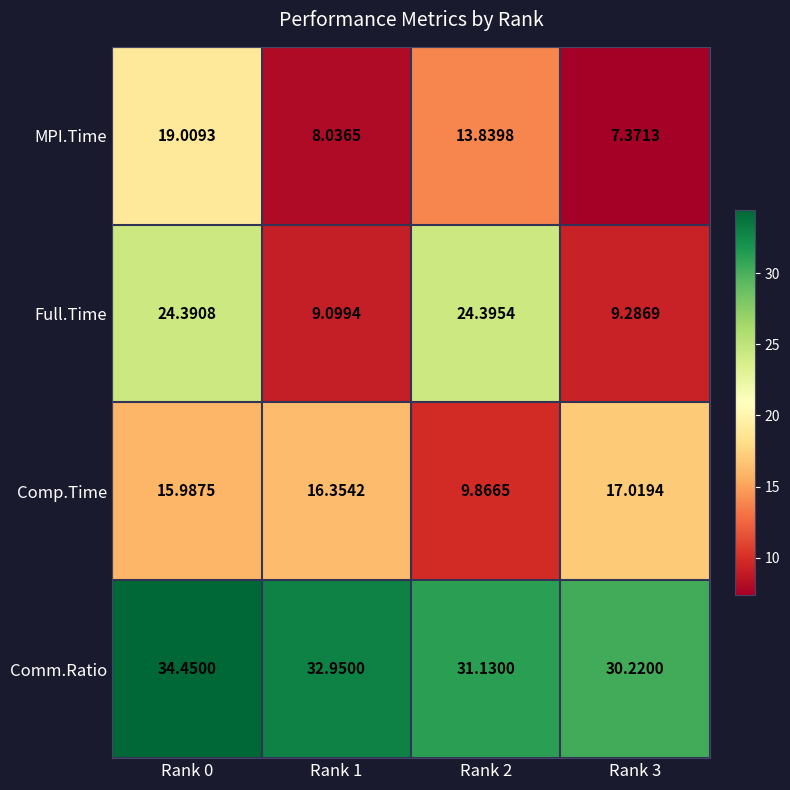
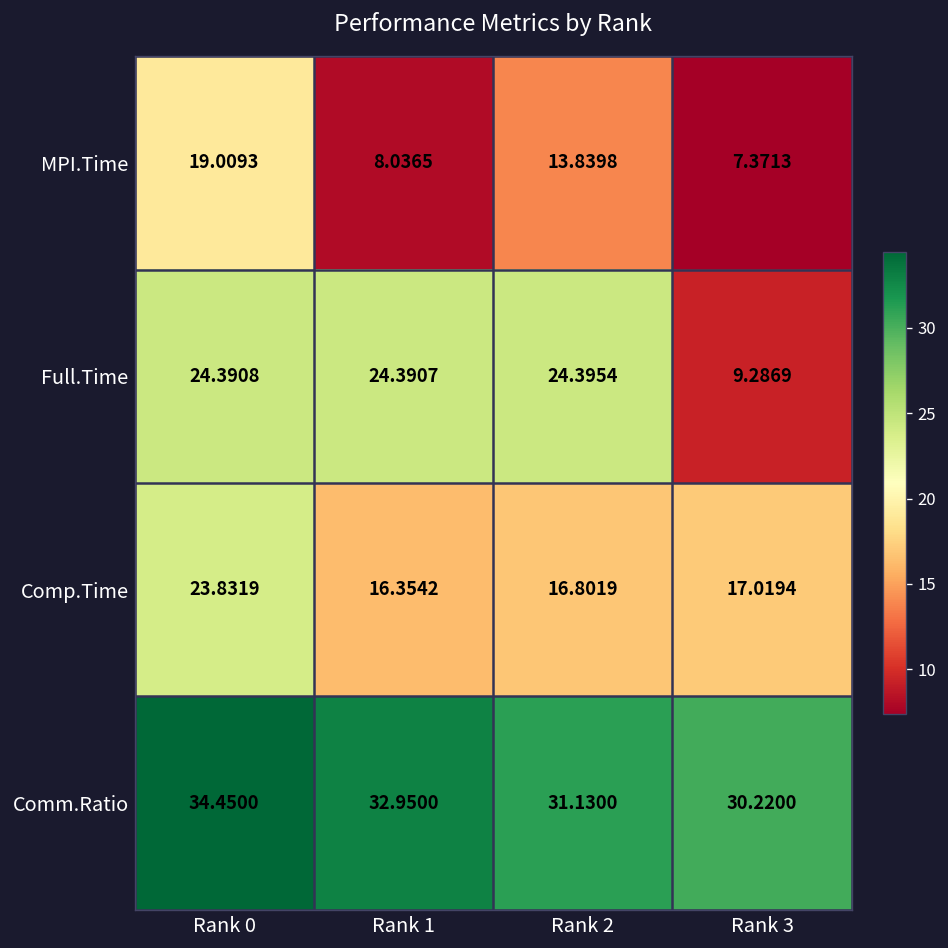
  {
    "MPI.Time": {
      "Rank 0": 19.0093,
      "Rank 1": 8.0365,
      "Rank 2": 13.8398,
      "Rank 3": 7.3713
    },
    "Full.Time": {
      "Rank 0": 24.3908,
-     "Rank 1": 9.0994,
+     "Rank 1": 24.3907,
      "Rank 2": 24.3954,
      "Rank 3": 9.2869
    },
    "Comp.Time": {
-     "Rank 0": 15.9875,
+     "Rank 0": 23.8319,
      "Rank 1": 16.3542,
-     "Rank 2": 9.8665,
+     "Rank 2": 16.8019,
      "Rank 3": 17.0194
    },
    "Comm.Ratio": {
      "Rank 0": 34.4500,
      "Rank 1": 32.9500,
      "Rank 2": 31.1300,
      "Rank 3": 30.2200
    }
  }
